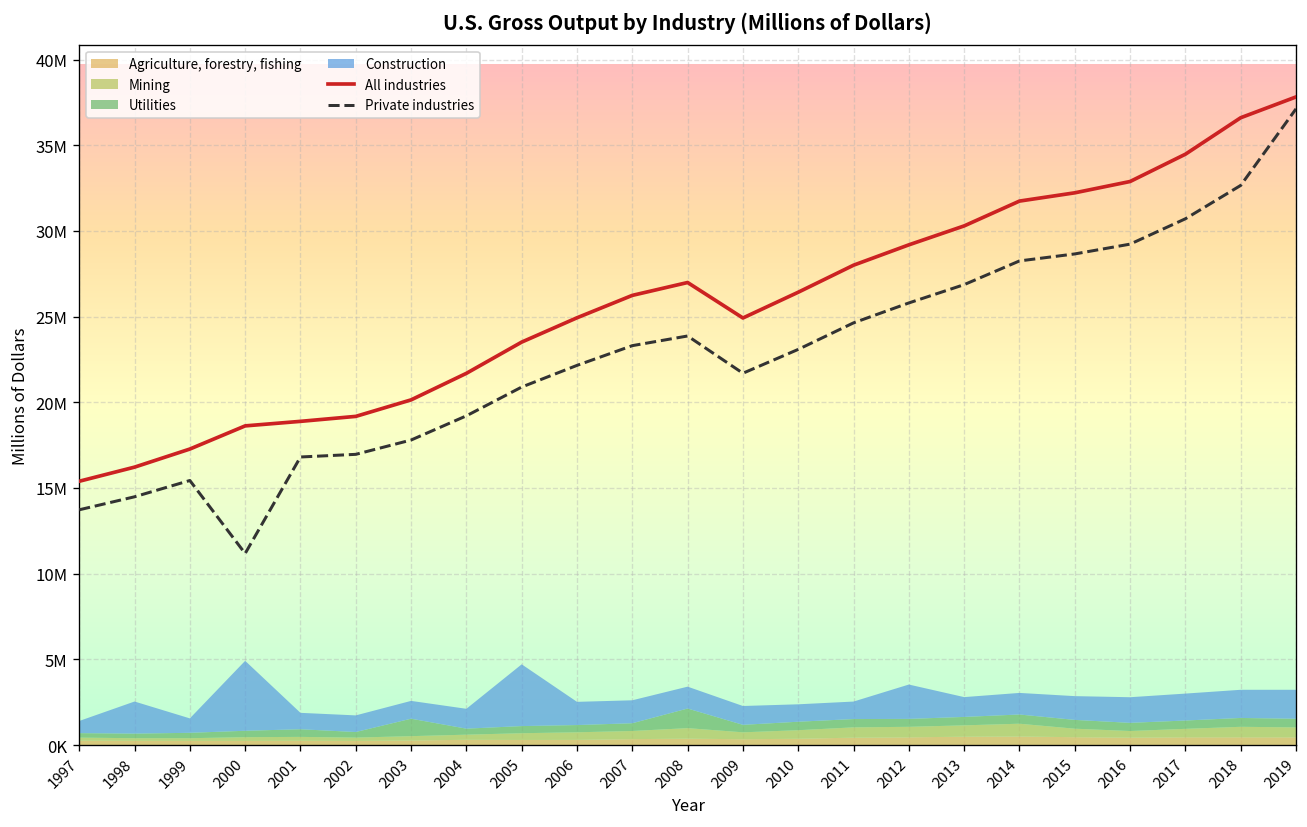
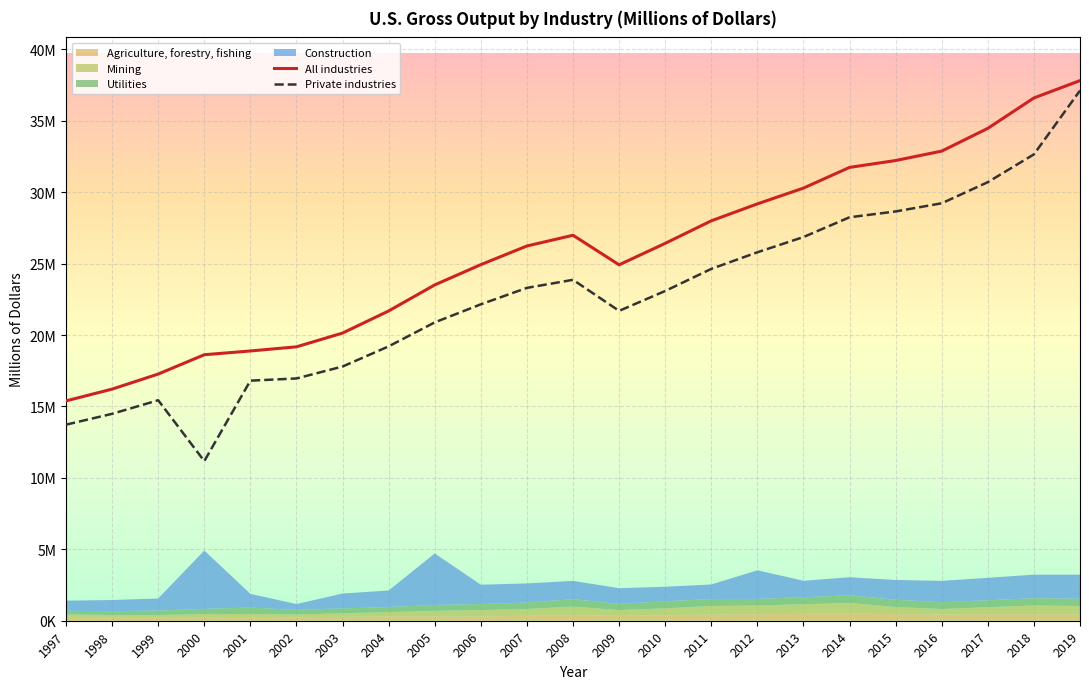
  {
    "All industries": {
      "1997": 15400000,
      "1998": 16200000,
      "1999": 17300000,
      "2000": 18600000,
      "2001": 18900000,
      "2002": 19200000,
      "2003": 20100000,
      "2004": 21700000,
      "2005": 23500000,
      "2006": 24900000,
      "2007": 26200000,
      "2008": 27000000,
      "2009": 24900000,
      "2010": 26400000,
      "2011": 28000000,
      "2012": 29200000,
      "2013": 30300000,
      "2014": 31700000,
      "2015": 32200000,
      "2016": 32900000,
      "2017": 34500000,
      "2018": 36600000,
      "2019": 37800000
    },
    "Private industries": {
      "1997": 13700000,
      "1998": 14500000,
      "1999": 15400000,
      "2000": 11200000,
      "2001": 16800000,
      "2002": 17000000,
      "2003": 17800000,
      "2004": 19200000,
      "2005": 20900000,
      "2006": 22200000,
      "2007": 23300000,
      "2008": 23900000,
      "2009": 21700000,
      "2010": 23100000,
      "2011": 24600000,
      "2012": 25800000,
      "2013": 26900000,
      "2014": 28200000,
      "2015": 28700000,
      "2016": 29200000,
      "2017": 30700000,
      "2018": 32700000,
      "2019": 37100000
    },
    "Utilities": {
      "1997": 300000,
      "1998": 300000,
      "1999": 300000,
      "2000": 400000,
      "2001": 400000,
      "2002": 300000,
-     "2003": 1000000,
+     "2003": 300000,
      "2004": 400000,
      "2005": 400000,
      "2006": 400000,
      "2007": 500000,
-     "2008": 1100000,
+     "2008": 500000,
      "2009": 400000,
      "2010": 500000,
      "2011": 500000,
      "2012": 500000,
      "2013": 500000,
      "2014": 500000,
      "2015": 500000,
      "2016": 500000,
      "2017": 500000,
      "2018": 500000,
      "2019": 500000
    },
    "Construction": {
      "1997": 700000,
-     "1998": 1900000,
+     "1998": 800000,
      "1999": 800000,
      "2000": 4100000,
      "2001": 1000000,
-     "2002": 1000000,
+     "2002": 400000,
      "2003": 1000000,
      "2004": 1200000,
      "2005": 3600000,
      "2006": 1400000,
      "2007": 1300000,
      "2008": 1300000,
      "2009": 1100000,
      "2010": 1000000,
      "2011": 1000000,
      "2012": 2000000,
      "2013": 1200000,
      "2014": 1300000,
      "2015": 1400000,
      "2016": 1500000,
      "2017": 1600000,
      "2018": 1600000,
      "2019": 1700000
    }
  }
